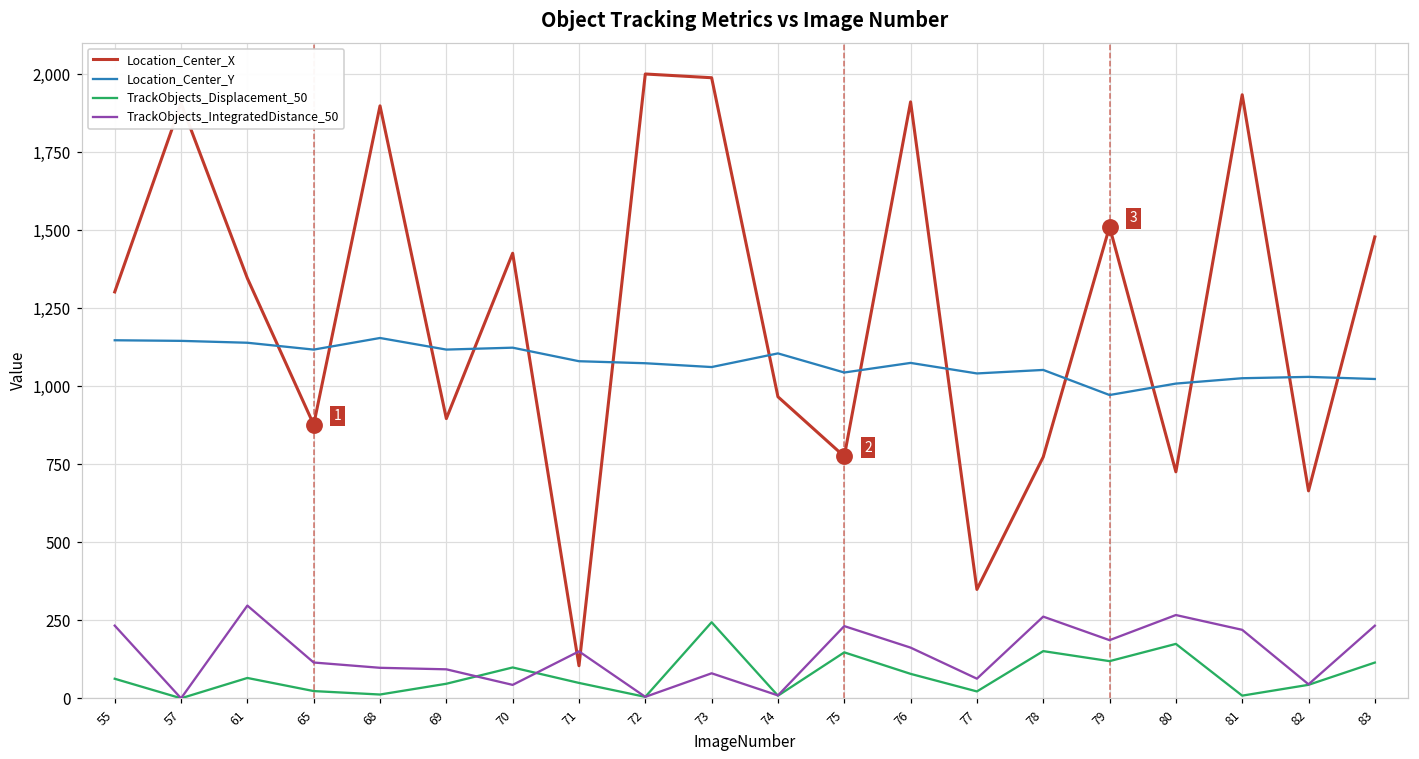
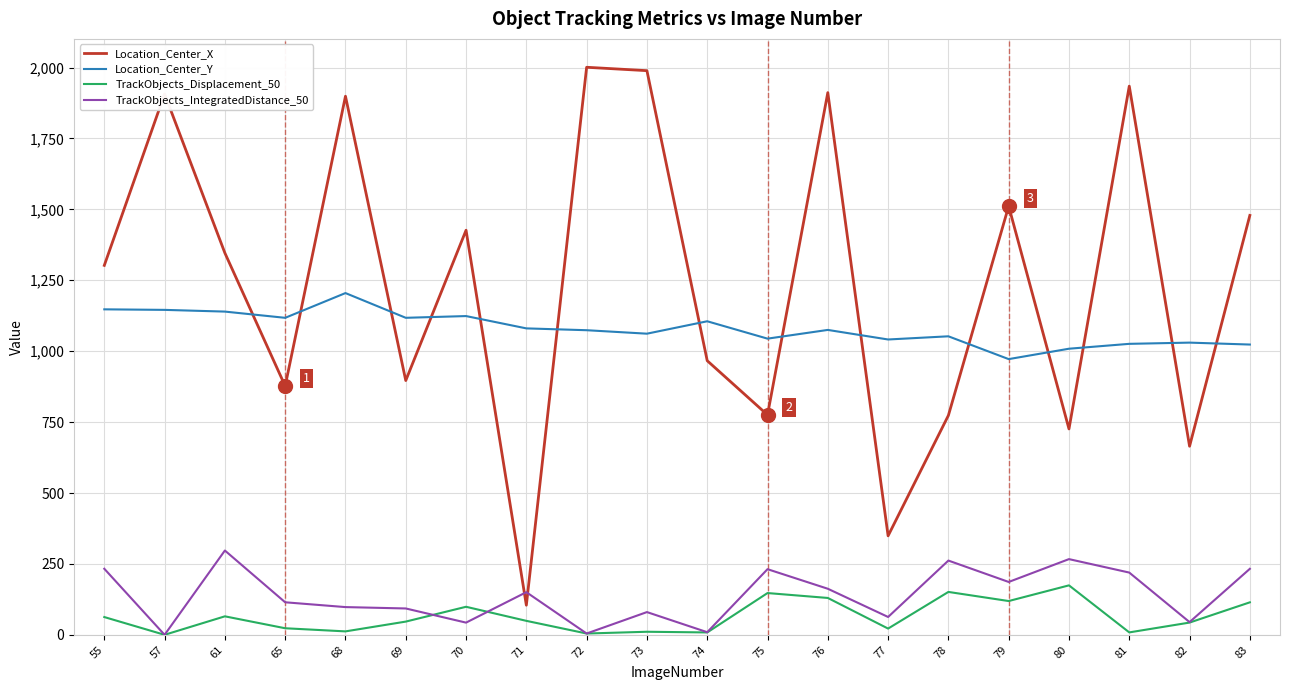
  {
    "Location_Center_Y": {
      "55": "1,150",
      "57": "1,150",
      "61": "1,140",
      "65": "1,120",
-     "68": "1,150",
+     "68": "1,200",
      "69": "1,120",
      "70": "1,120",
      "71": "1,080",
      "72": "1,070",
      "73": "1,060",
      "74": "1,110",
      "75": "1,040",
      "76": "1,070",
      "77": "1,040",
      "78": "1,050",
      "79": "970",
      "80": "1,010",
      "81": "1,030",
      "82": "1,030",
      "83": "1,020"
    },
    "TrackObjects_Displacement_50": {
      "55": "60",
      "61": "70",
      "65": "20",
      "68": "10",
      "69": "50",
      "70": "100",
      "71": "50",
-     "73": "240",
+     "73": "10",
      "75": "150",
-     "76": "80",
+     "76": "130",
      "77": "20",
      "78": "150",
      "79": "120",
      "80": "170",
      "81": "10",
      "83": "110"
    },
    "TrackObjects_IntegratedDistance_50": {
      "55": "230",
      "61": "300",
      "65": "110",
      "68": "100",
      "69": "90",
      "70": "40",
      "71": "150",
      "73": "80",
      "75": "230",
      "76": "160",
      "77": "60",
      "78": "260",
      "79": "190",
      "80": "270",
      "81": "220",
      "83": "230"
    }
  }
